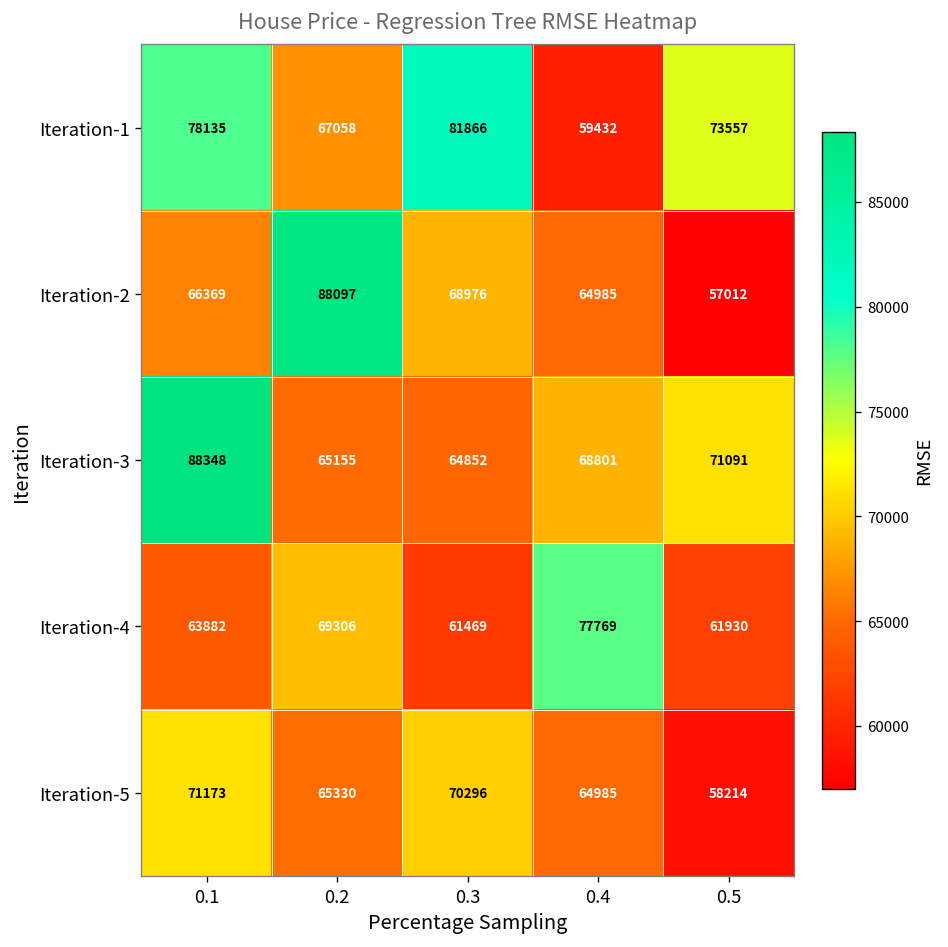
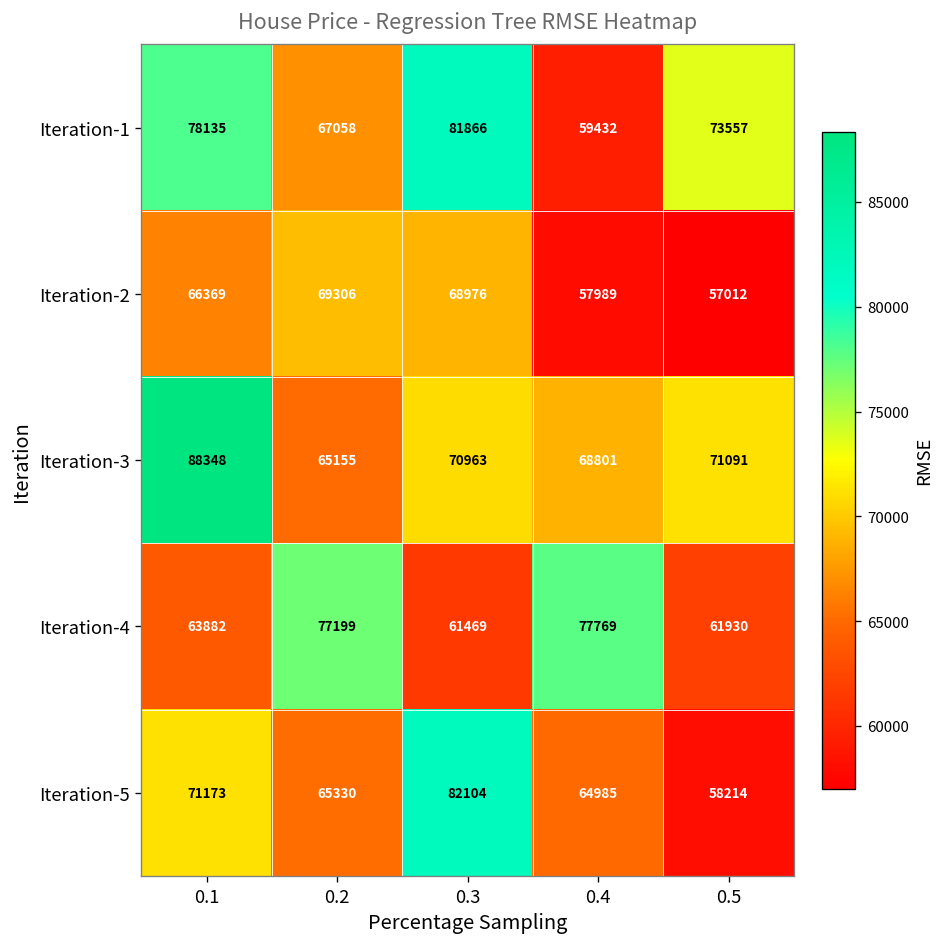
  {
    "Iteration-1": {
      "0.1": 78135,
      "0.2": 67058,
      "0.3": 81866,
      "0.4": 59432,
      "0.5": 73557
    },
    "Iteration-2": {
      "0.1": 66369,
-     "0.2": 88097,
+     "0.2": 69306,
      "0.3": 68976,
-     "0.4": 64985,
+     "0.4": 57989,
      "0.5": 57012
    },
    "Iteration-3": {
      "0.1": 88348,
      "0.2": 65155,
-     "0.3": 64852,
+     "0.3": 70963,
      "0.4": 68801,
      "0.5": 71091
    },
    "Iteration-4": {
      "0.1": 63882,
-     "0.2": 69306,
+     "0.2": 77199,
      "0.3": 61469,
      "0.4": 77769,
      "0.5": 61930
    },
    "Iteration-5": {
      "0.1": 71173,
      "0.2": 65330,
-     "0.3": 70296,
+     "0.3": 82104,
      "0.4": 64985,
      "0.5": 58214
    }
  }
